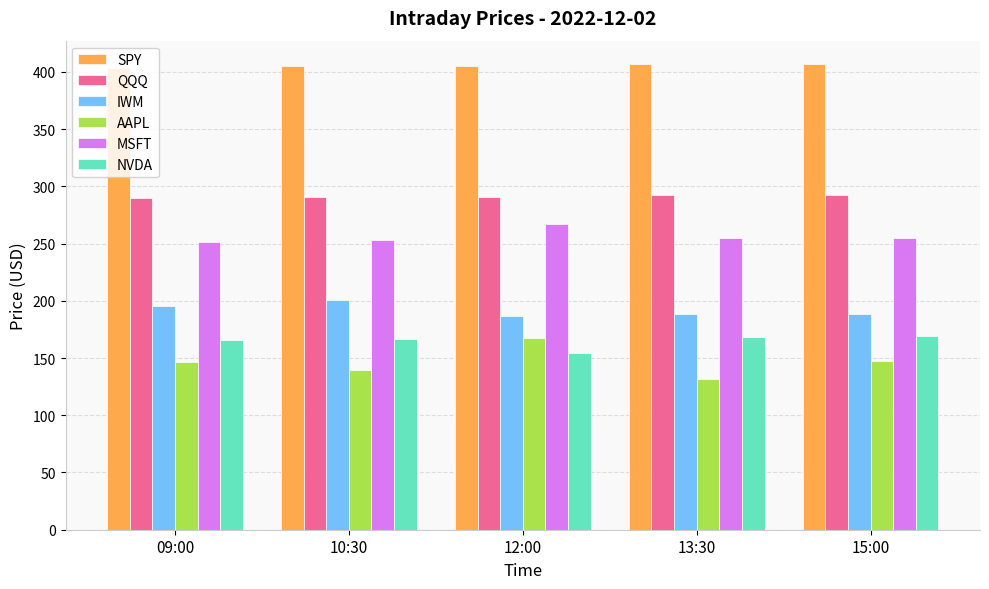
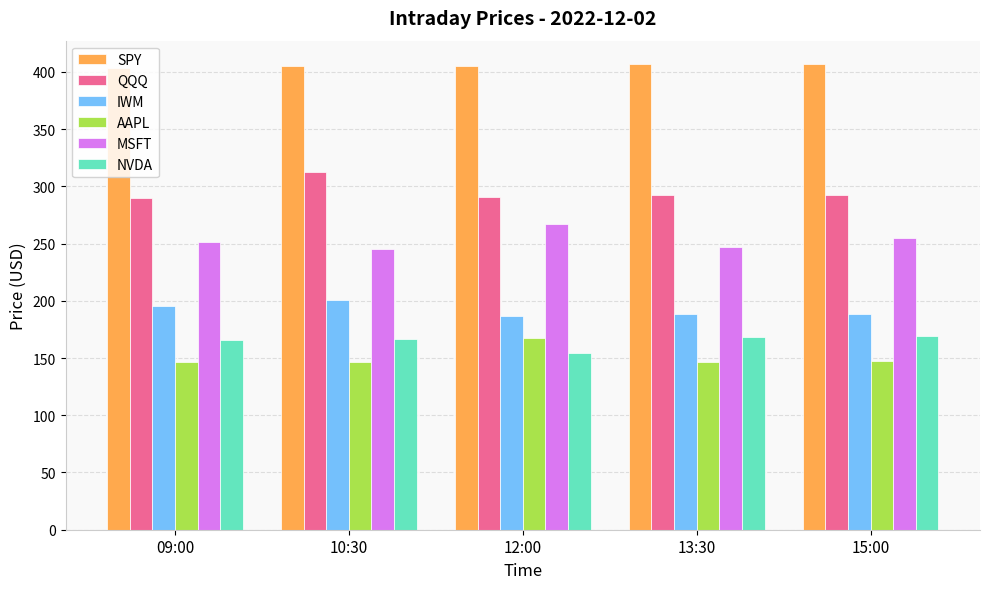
  {
    "SPY": {
      "10:30": 405,
      "12:00": 405,
      "13:30": 407,
      "15:00": 407
    },
    "QQQ": {
      "09:00": 290,
-     "10:30": 291,
+     "10:30": 312,
      "12:00": 291,
      "13:30": 292,
      "15:00": 293
    },
    "IWM": {
      "09:00": 195,
      "10:30": 201,
      "12:00": 187,
      "13:30": 188,
      "15:00": 188
    },
    "AAPL": {
      "09:00": 146,
-     "10:30": 140,
+     "10:30": 147,
      "12:00": 167,
-     "13:30": 132,
+     "13:30": 147,
      "15:00": 148
    },
    "MSFT": {
      "09:00": 252,
-     "10:30": 253,
+     "10:30": 245,
      "12:00": 267,
-     "13:30": 254,
+     "13:30": 247,
      "15:00": 255
    },
    "NVDA": {
      "09:00": 166,
      "10:30": 167,
      "12:00": 155,
      "13:30": 168,
      "15:00": 169
    }
  }
